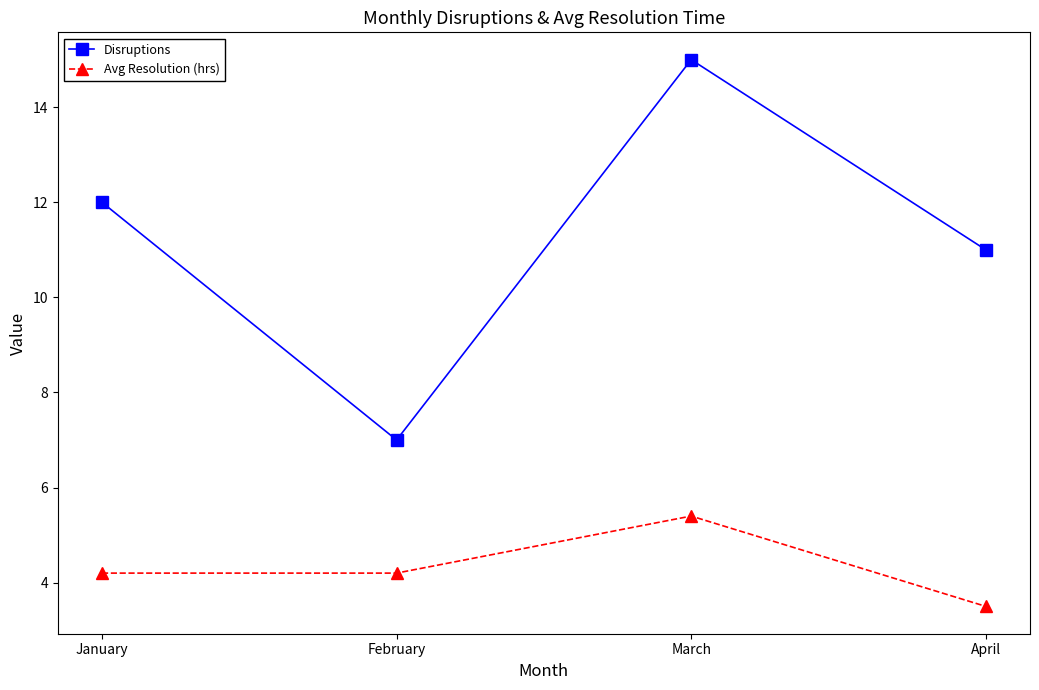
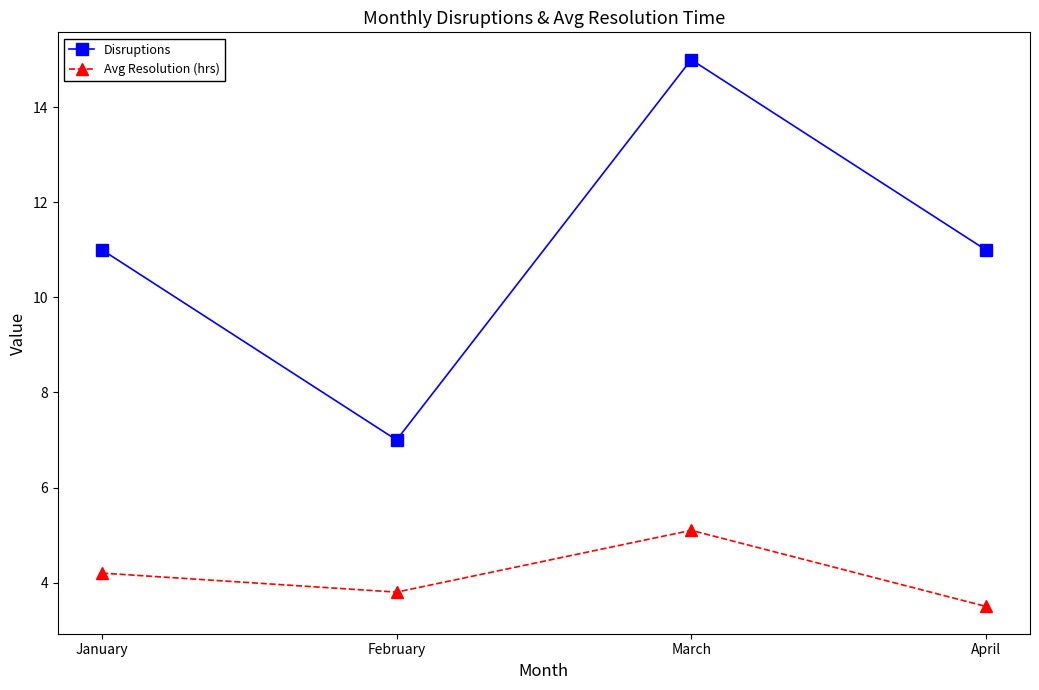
  {
    "Disruptions": {
-     "January": 12,
+     "January": 11,
      "February": 7,
      "March": 15,
      "April": 11
    },
    "Avg Resolution (hrs)": {
      "January": 4.2,
-     "February": 4.2,
-     "March": 5.4,
+     "February": 3.8,
+     "March": 5.1,
      "April": 3.5
    }
  }
